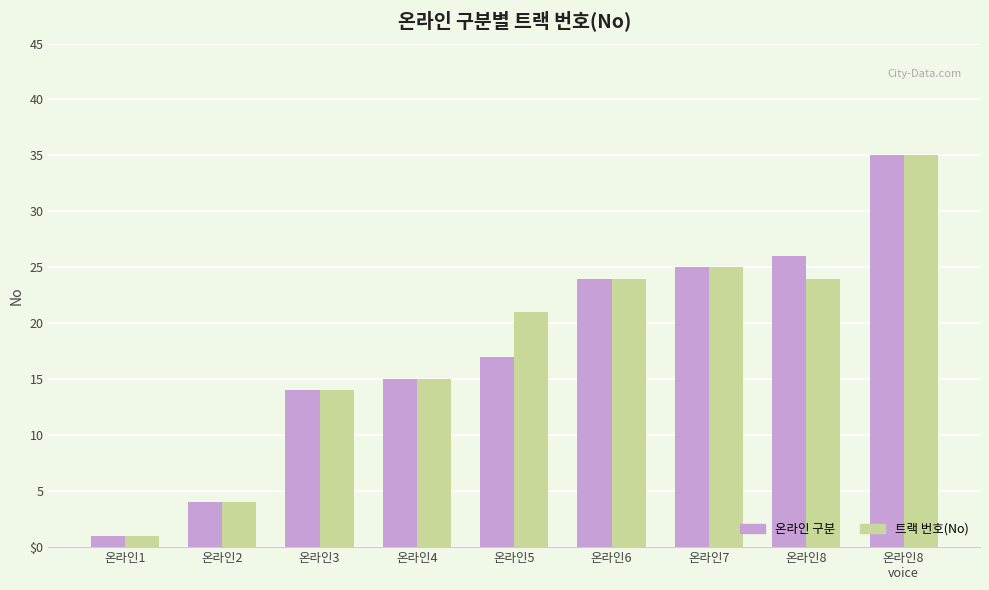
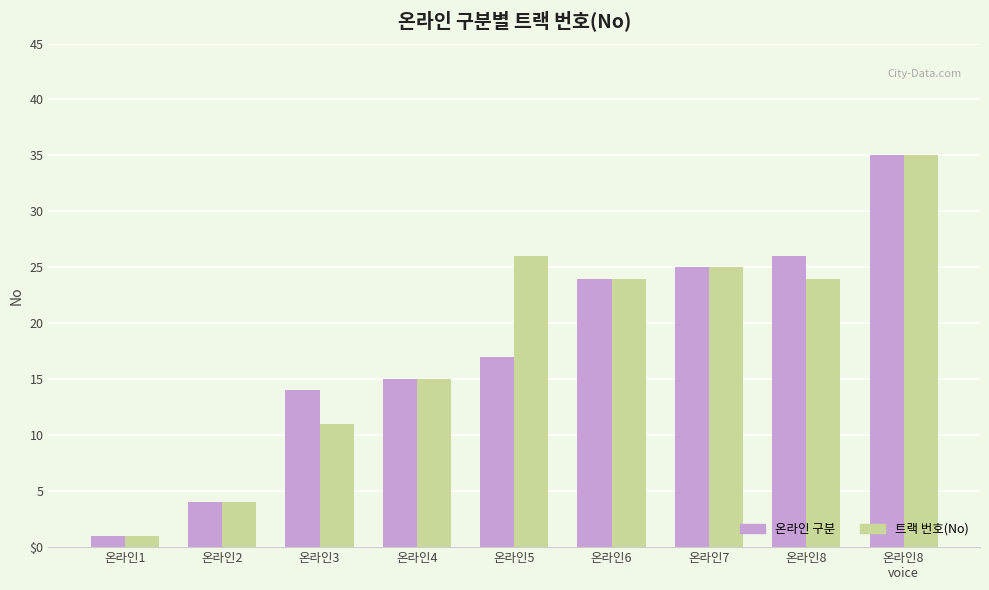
  {
    "온라인 구분": {
      "온라인1": 1,
      "온라인2": 4,
      "온라인3": 14,
      "온라인4": 15,
      "온라인5": 17,
      "온라인6": 24,
      "온라인7": 25,
      "온라인8": 26,
      "온라인8 voice": 35
    },
    "트랙 번호(No)": {
      "온라인1": 1,
      "온라인2": 4,
-     "온라인3": 14,
+     "온라인3": 11,
      "온라인4": 15,
-     "온라인5": 21,
+     "온라인5": 26,
      "온라인6": 24,
      "온라인7": 25,
      "온라인8": 24,
      "온라인8 voice": 35
    }
  }
